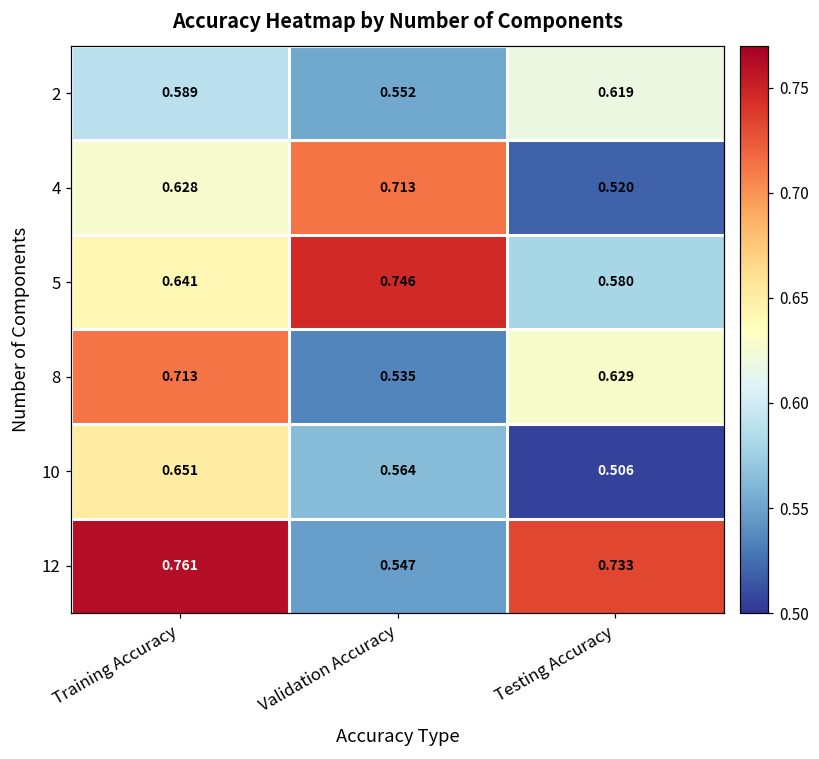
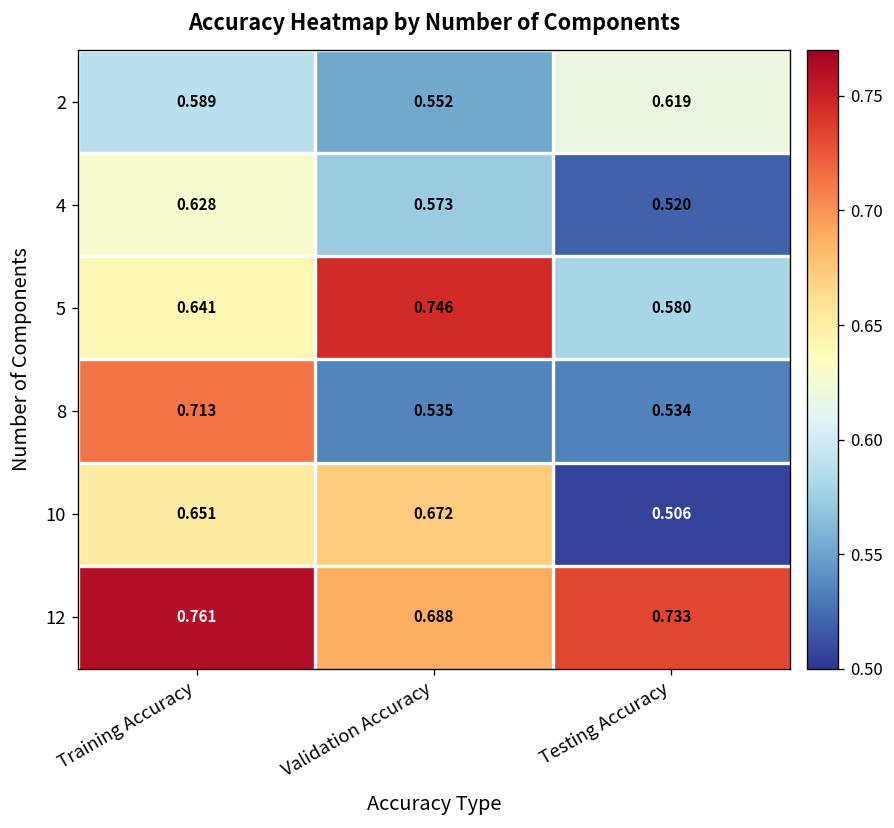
  {
    "2": {
      "Training Accuracy": 0.589,
      "Validation Accuracy": 0.552,
      "Testing Accuracy": 0.619
    },
    "4": {
      "Training Accuracy": 0.628,
-     "Validation Accuracy": 0.713,
+     "Validation Accuracy": 0.573,
      "Testing Accuracy": 0.520
    },
    "5": {
      "Training Accuracy": 0.641,
      "Validation Accuracy": 0.746,
      "Testing Accuracy": 0.580
    },
    "8": {
      "Training Accuracy": 0.713,
      "Validation Accuracy": 0.535,
-     "Testing Accuracy": 0.629
+     "Testing Accuracy": 0.534
    },
    "10": {
      "Training Accuracy": 0.651,
-     "Validation Accuracy": 0.564,
+     "Validation Accuracy": 0.672,
      "Testing Accuracy": 0.506
    },
    "12": {
      "Training Accuracy": 0.761,
-     "Validation Accuracy": 0.547,
+     "Validation Accuracy": 0.688,
      "Testing Accuracy": 0.733
    }
  }
